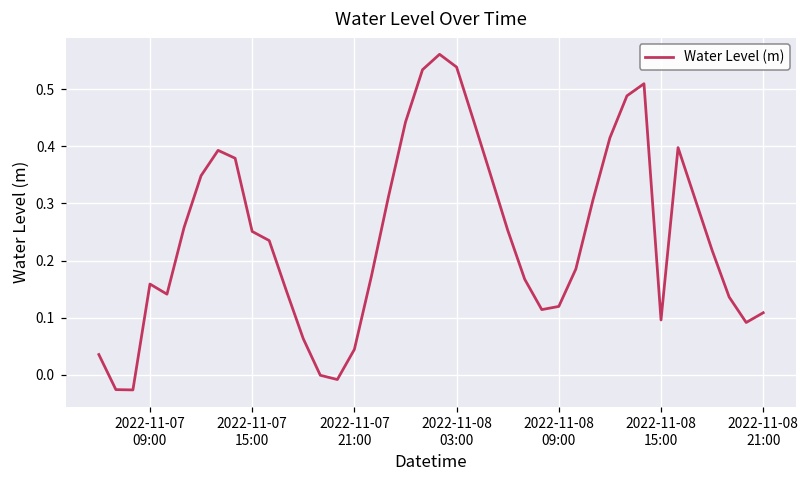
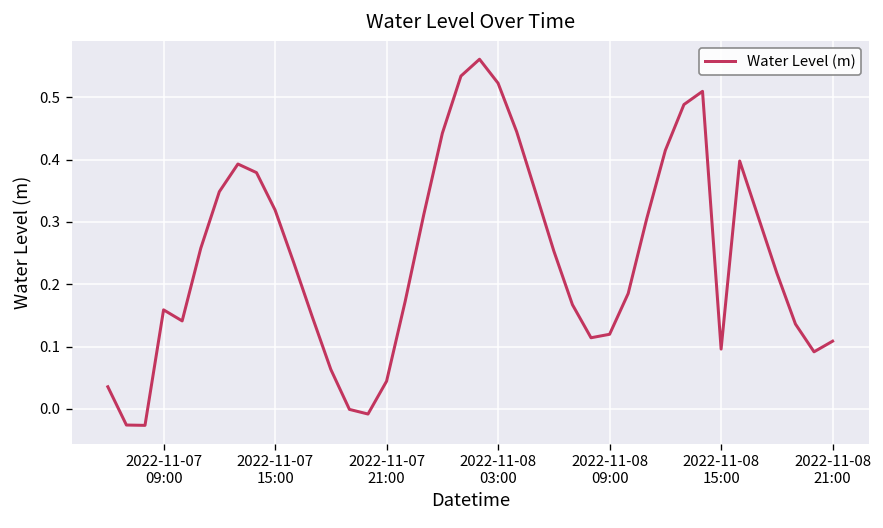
  {
    "2022-11-07 09:00": 0.16,
-   "2022-11-07 15:00": 0.25,
+   "2022-11-07 15:00": 0.32,
    "2022-11-07 21:00": 0.04,
-   "2022-11-08 03:00": 0.54,
+   "2022-11-08 03:00": 0.52,
    "2022-11-08 09:00": 0.12,
    "2022-11-08 15:00": 0.10,
    "2022-11-08 21:00": 0.11
  }
